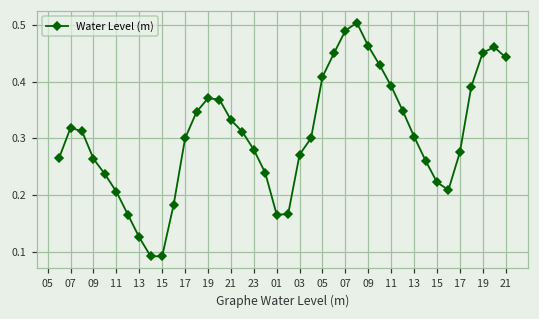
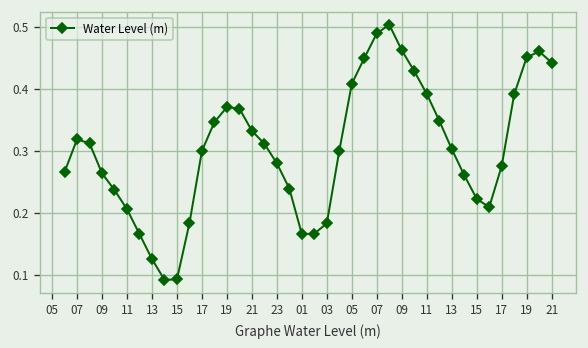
  {
    "23": 0.28,
    "01": 0.17,
-   "03": 0.27,
+   "03": 0.18,
    "05": 0.41
  }
